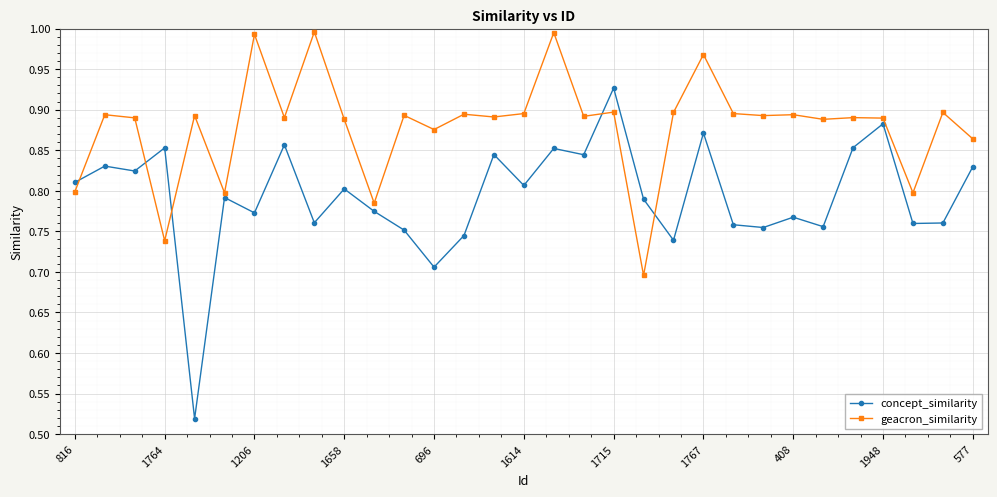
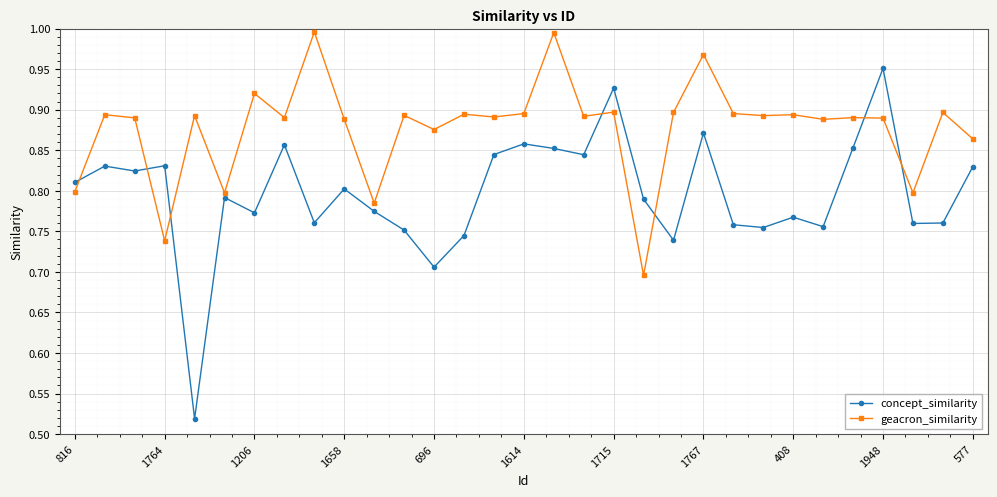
  {
    "concept_similarity": {
      "816": 0.81,
-     "1764": 0.85,
+     "1764": 0.83,
      "1206": 0.77,
      "1658": 0.80,
      "696": 0.71,
-     "1614": 0.81,
+     "1614": 0.86,
      "1715": 0.93,
      "1767": 0.87,
      "408": 0.77,
-     "1948": 0.88,
+     "1948": 0.95,
      "577": 0.83
    },
    "geacron_similarity": {
      "816": 0.80,
      "1764": 0.74,
-     "1206": 0.99,
+     "1206": 0.92,
      "1658": 0.89,
      "696": 0.88,
      "1614": 0.90,
      "1715": 0.90,
      "1767": 0.97,
      "408": 0.89,
      "1948": 0.89,
      "577": 0.86
    }
  }
